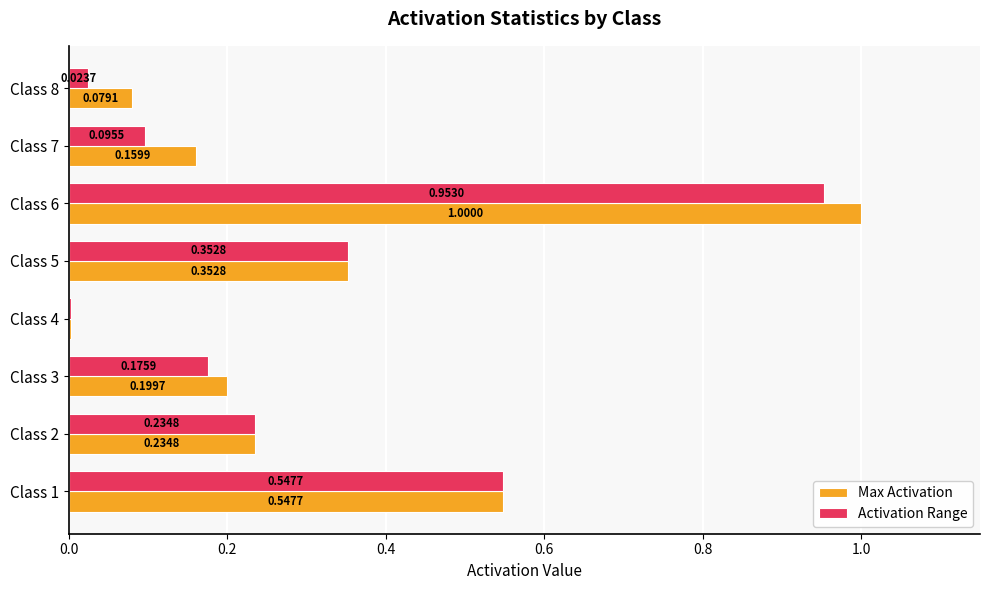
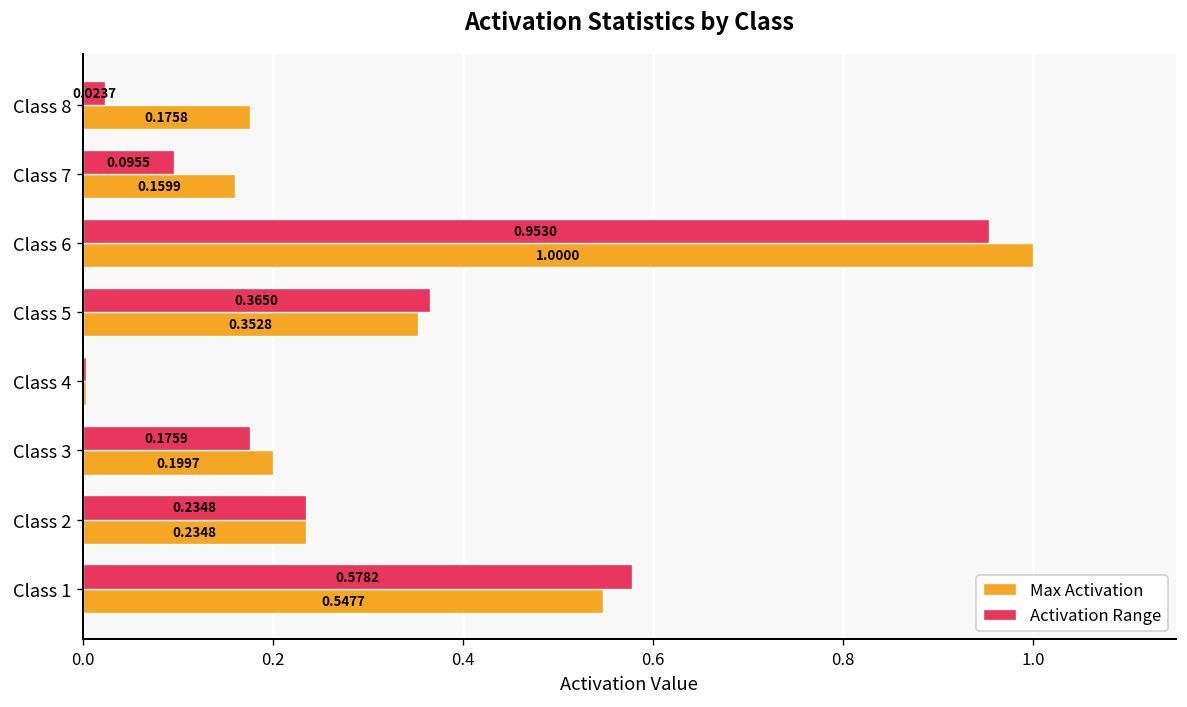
  {
    "Max Activation": {
-     "Class 8": 0.0791,
+     "Class 8": 0.1758,
      "Class 7": 0.1599,
      "Class 6": 1.0000,
      "Class 5": 0.3528,
      "Class 3": 0.1997,
      "Class 2": 0.2348,
      "Class 1": 0.5477
    },
    "Activation Range": {
      "Class 8": 0.0237,
      "Class 7": 0.0955,
      "Class 6": 0.9530,
-     "Class 5": 0.3528,
+     "Class 5": 0.3650,
      "Class 3": 0.1759,
      "Class 2": 0.2348,
-     "Class 1": 0.5477
+     "Class 1": 0.5782
    }
  }
